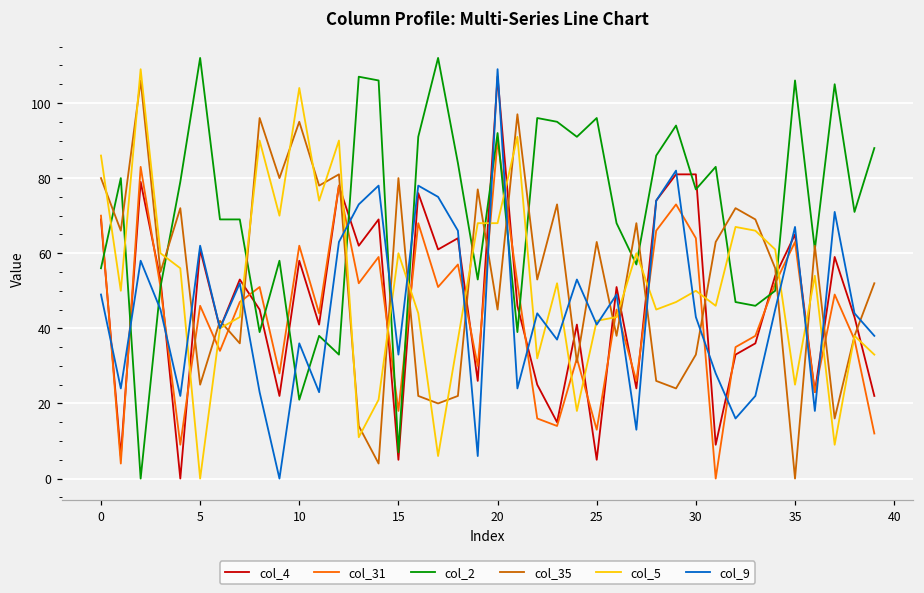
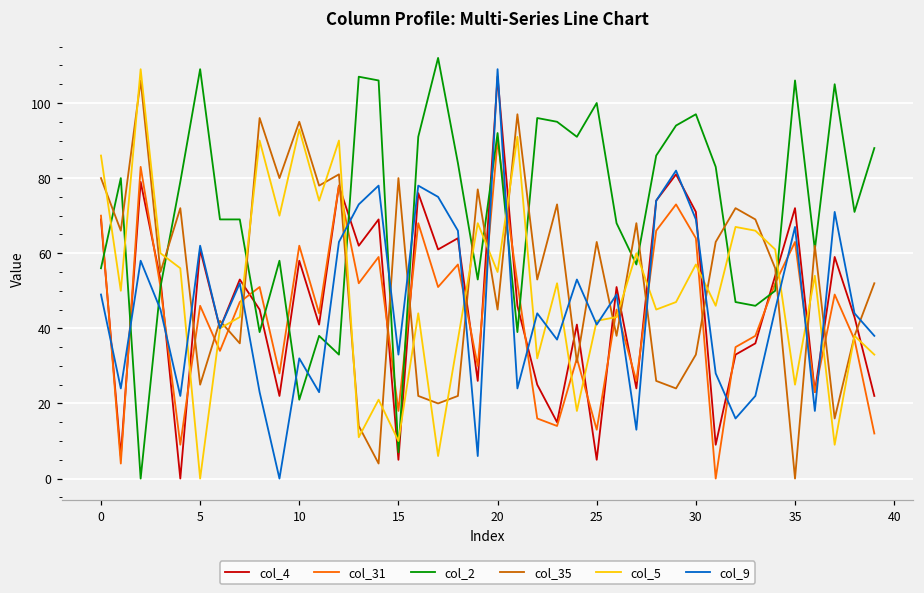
  {
    "col_4": {
      "0": 69,
      "5": 61,
      "10": 58,
      "15": 5,
      "20": 107,
      "25": 5,
-     "30": 81,
-     "35": 65
+     "30": 71,
+     "35": 72
    },
    "col_2": {
      "0": 56,
-     "5": 112,
+     "5": 109,
      "10": 21,
      "15": 7,
      "20": 92,
-     "25": 96,
-     "30": 77,
+     "25": 100,
+     "30": 97,
      "35": 106
    },
    "col_5": {
      "0": 86,
      "5": 0,
-     "10": 104,
-     "15": 60,
-     "20": 68,
+     "10": 93,
+     "15": 10,
+     "20": 55,
      "25": 42,
-     "30": 50,
+     "30": 57,
      "35": 25
    },
    "col_9": {
      "0": 49,
      "5": 62,
-     "10": 36,
+     "10": 32,
      "15": 33,
      "20": 109,
      "25": 41,
-     "30": 43,
+     "30": 69,
      "35": 67
    }
  }
